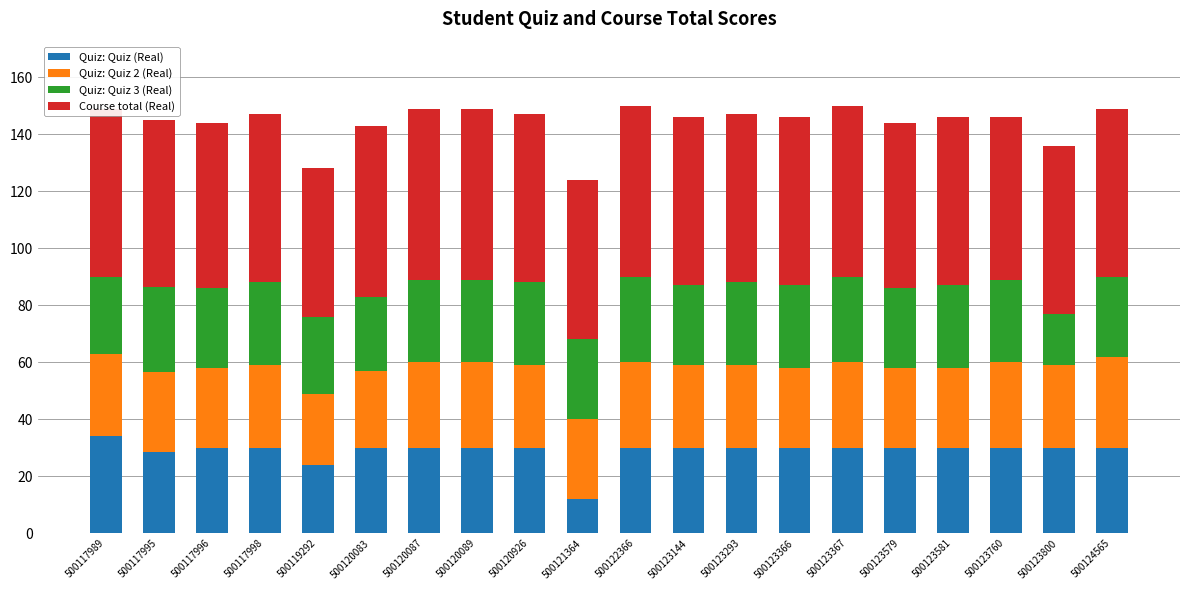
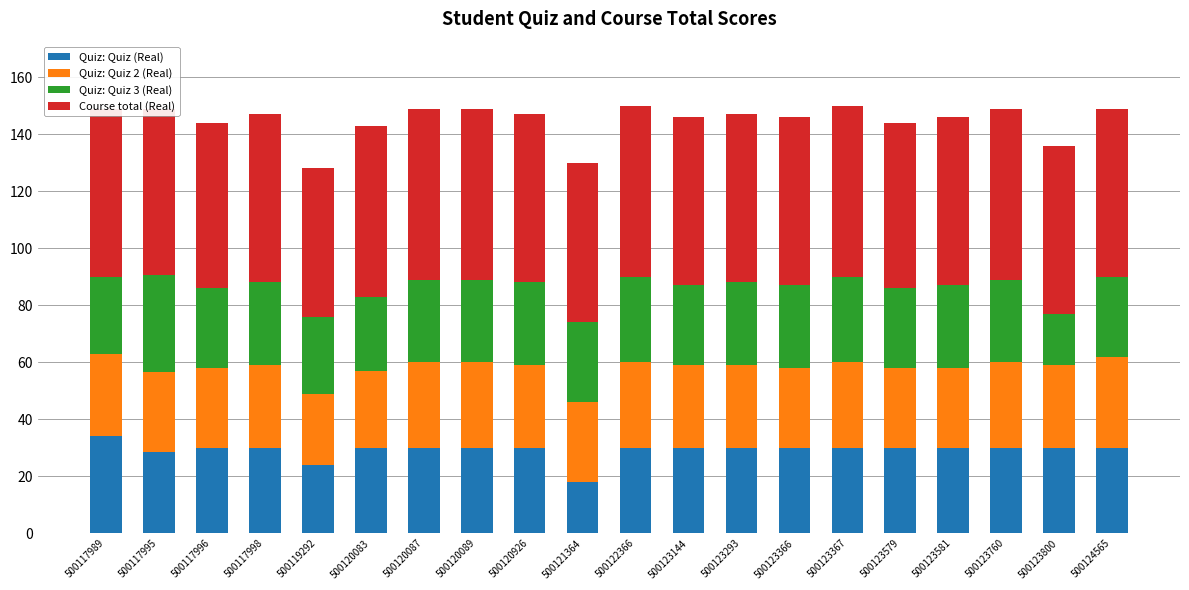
  {
    "Quiz: Quiz (Real)": {
      "500117989": 34,
      "500117995": 29,
      "500117996": 30,
      "500117998": 30,
      "500119292": 24,
      "500120083": 30,
      "500120087": 30,
      "500120089": 30,
      "500120926": 30,
-     "500121364": 12,
+     "500121364": 18,
      "500122366": 30,
      "500123144": 30,
      "500123293": 30,
      "500123366": 30,
      "500123367": 30,
      "500123579": 30,
      "500123581": 30,
      "500123760": 30,
      "500123800": 30,
      "500124565": 30
    },
    "Quiz: Quiz 2 (Real)": {
      "500117989": 29,
      "500117995": 28,
      "500117996": 28,
      "500117998": 29,
      "500119292": 25,
      "500120083": 27,
      "500120087": 30,
      "500120089": 30,
      "500120926": 29,
      "500121364": 28,
      "500122366": 30,
      "500123144": 29,
      "500123293": 29,
      "500123366": 28,
      "500123367": 30,
      "500123579": 28,
      "500123581": 28,
      "500123760": 30,
      "500123800": 29,
      "500124565": 32
    },
    "Quiz: Quiz 3 (Real)": {
      "500117989": 27,
-     "500117995": 30,
+     "500117995": 34,
      "500117996": 28,
      "500117998": 29,
      "500119292": 27,
      "500120083": 26,
      "500120087": 29,
      "500120089": 29,
      "500120926": 29,
      "500121364": 28,
      "500122366": 30,
      "500123144": 28,
      "500123293": 29,
      "500123366": 29,
      "500123367": 30,
      "500123579": 28,
      "500123581": 29,
      "500123760": 29,
      "500123800": 18,
      "500124565": 28
    },
    "Course total (Real)": {
      "500117996": 58,
      "500117998": 59,
      "500119292": 52,
      "500120083": 60,
      "500120087": 60,
      "500120089": 60,
      "500120926": 59,
      "500121364": 56,
      "500122366": 60,
      "500123144": 59,
      "500123293": 59,
      "500123366": 59,
      "500123367": 60,
      "500123579": 58,
      "500123581": 59,
-     "500123760": 57,
+     "500123760": 60,
      "500123800": 59,
      "500124565": 59
    }
  }
